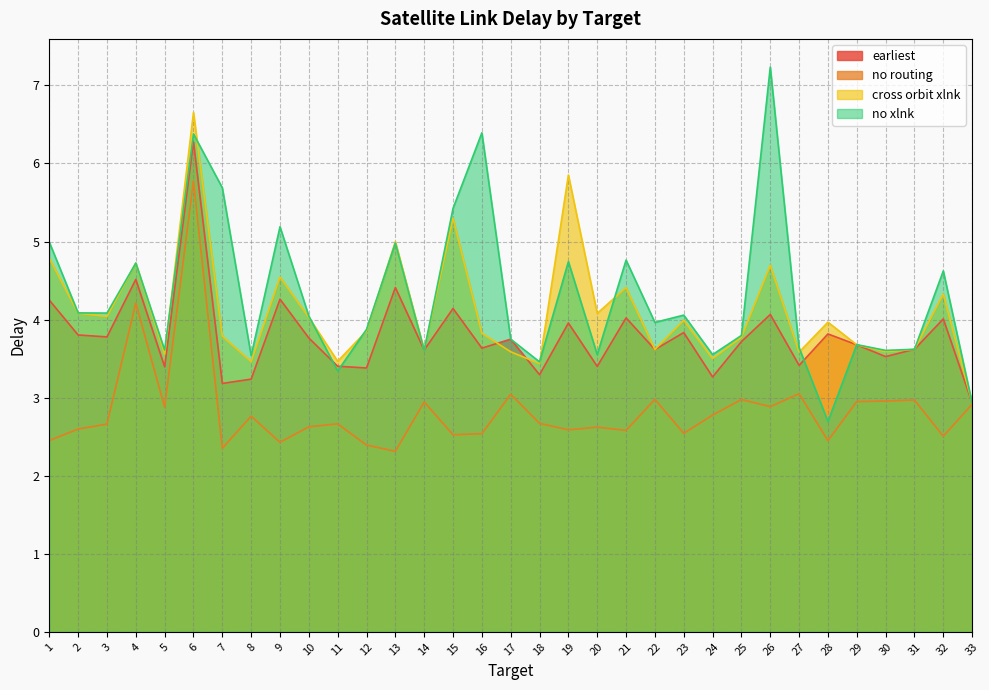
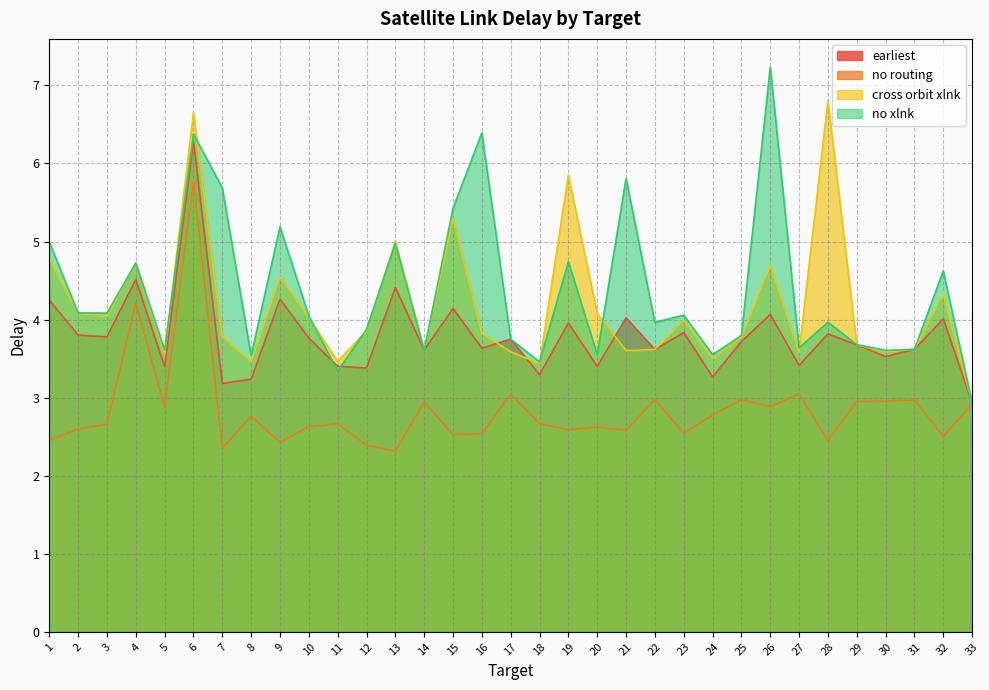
  {
    "cross orbit xlnk": {
      "1": 4.8,
      "3": 4.0,
      "5": 3.6,
      "6": 6.7,
      "7": 3.8,
      "8": 3.5,
      "9": 4.5,
      "11": 3.5,
      "15": 5.3,
      "16": 3.8,
      "17": 3.6,
      "19": 5.9,
      "20": 4.1,
-     "21": 4.4,
+     "21": 3.6,
      "23": 4.0,
      "24": 3.5,
      "26": 4.7,
      "27": 3.6,
-     "28": 4.0,
+     "28": 6.8,
      "32": 4.3
    },
    "no xlnk": {
      "1": 5.0,
      "3": 4.1,
      "5": 3.6,
      "6": 6.4,
      "7": 5.7,
      "8": 3.5,
      "9": 5.2,
      "11": 3.3,
      "15": 5.4,
      "16": 6.4,
      "19": 4.7,
      "20": 3.6,
-     "21": 4.8,
+     "21": 5.8,
      "22": 4.0,
      "23": 4.1,
      "24": 3.6,
      "26": 7.2,
      "27": 3.6,
-     "28": 2.7,
+     "28": 4.0,
      "32": 4.6
    }
  }
